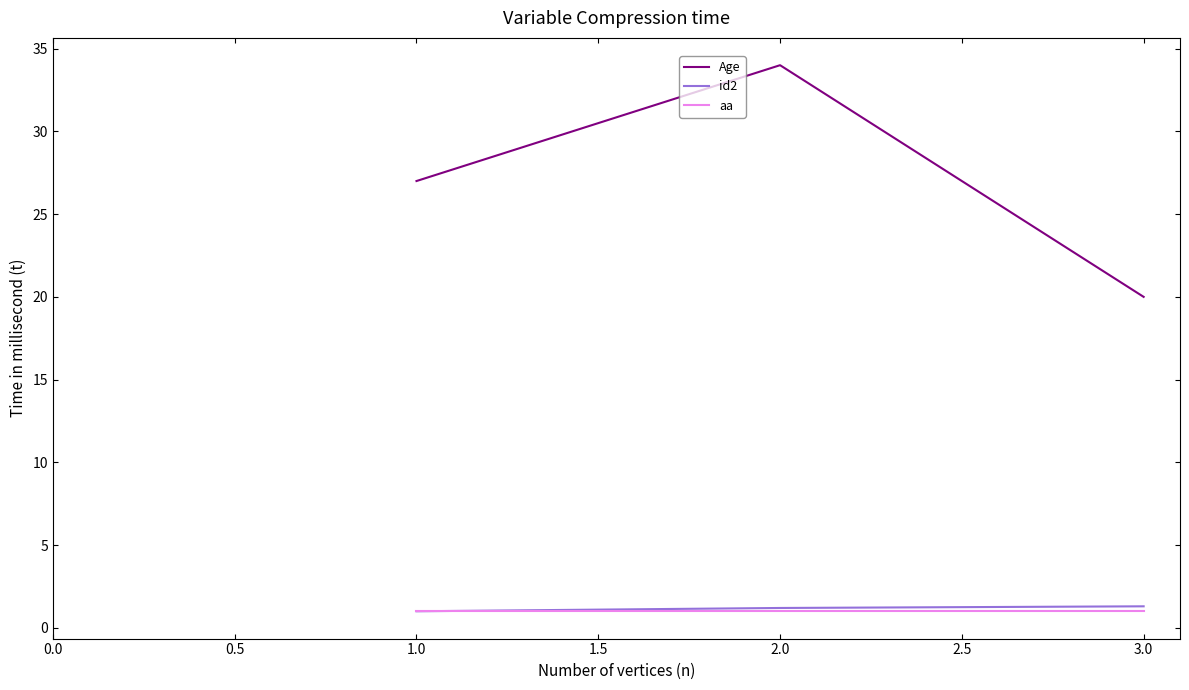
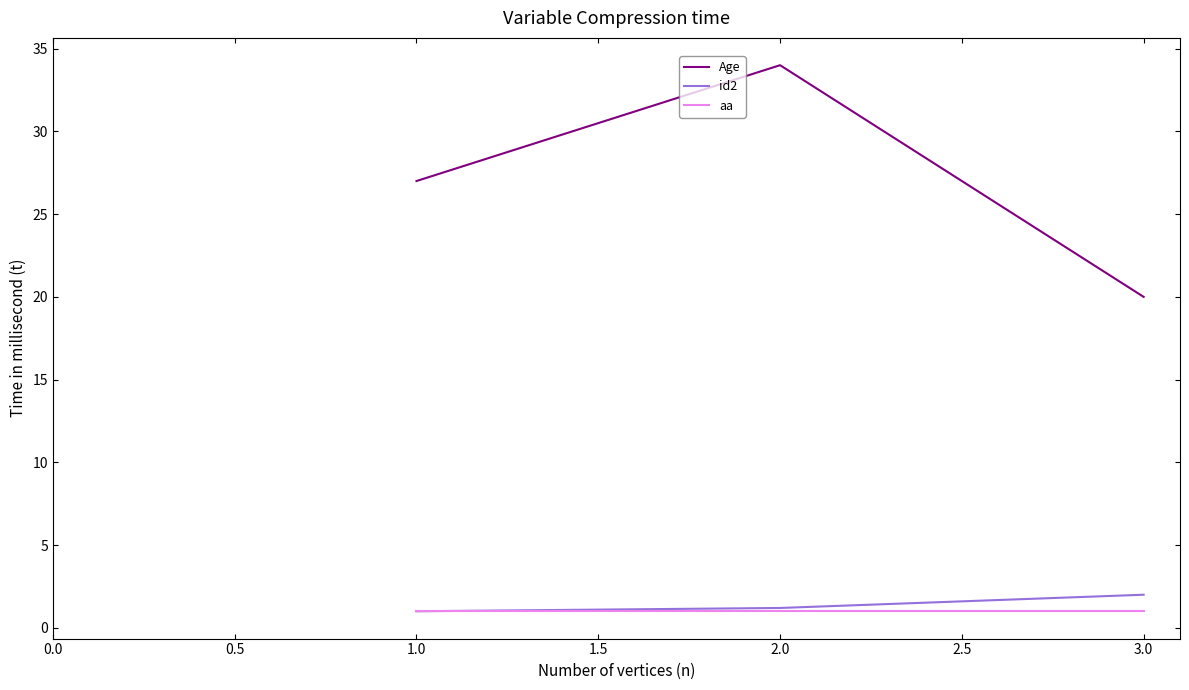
  {
    "Age": {
      "1.0": 27.0,
      "2.0": 34.0,
      "3.0": 20.0
    },
    "id2": {
      "2.0": 1.2,
-     "3.0": 1.3
+     "3.0": 2.0
    },
    "aa": {
      "2.0": 1.0,
      "3.0": 1.0
    }
  }
